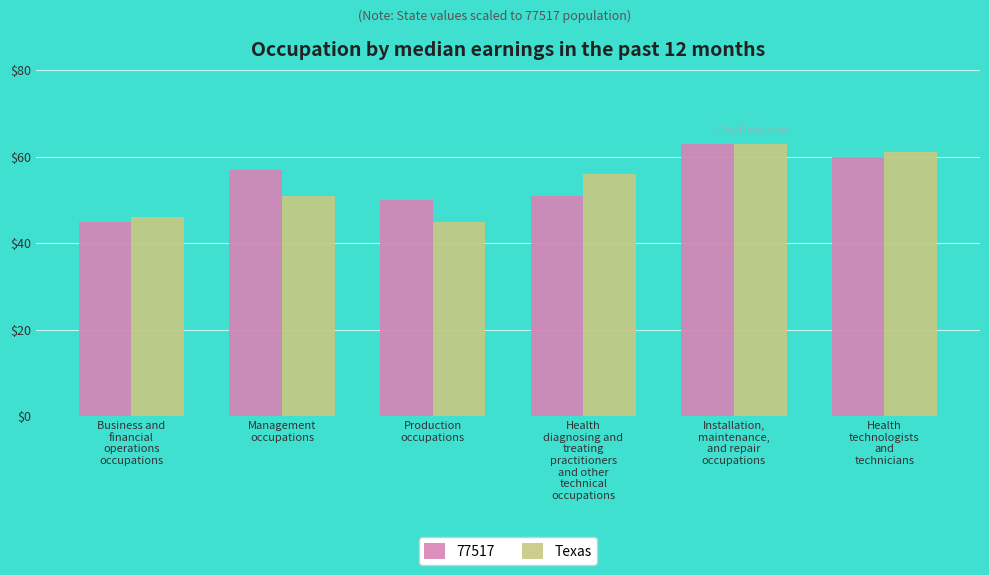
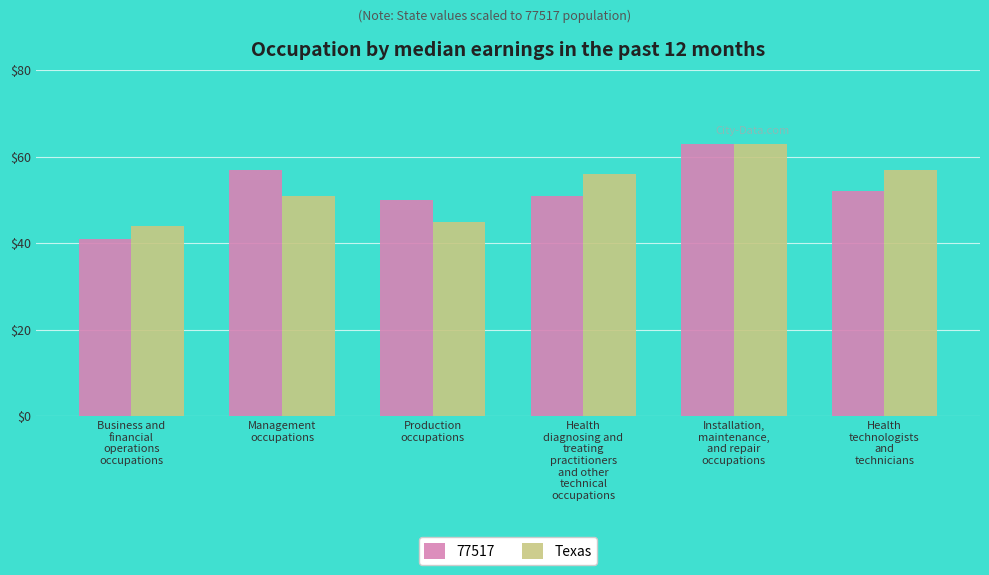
  {
    "77517": {
-     "Business and financial operations occupations": "$45",
+     "Business and financial operations occupations": "$41",
      "Management occupations": "$57",
      "Production occupations": "$50",
      "Health diagnosing and treating practitioners and other technical occupations": "$51",
      "Installation, maintenance, and repair occupations": "$63",
-     "Health technologists and technicians": "$60"
+     "Health technologists and technicians": "$52"
    },
    "Texas": {
-     "Business and financial operations occupations": "$46",
+     "Business and financial operations occupations": "$44",
      "Management occupations": "$51",
      "Production occupations": "$45",
      "Health diagnosing and treating practitioners and other technical occupations": "$56",
      "Installation, maintenance, and repair occupations": "$63",
-     "Health technologists and technicians": "$61"
+     "Health technologists and technicians": "$57"
    }
  }
